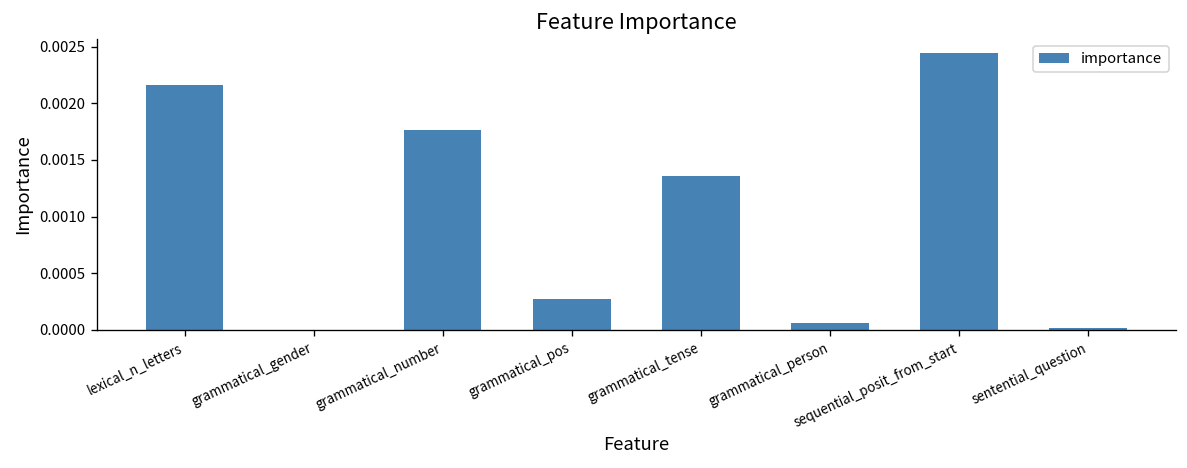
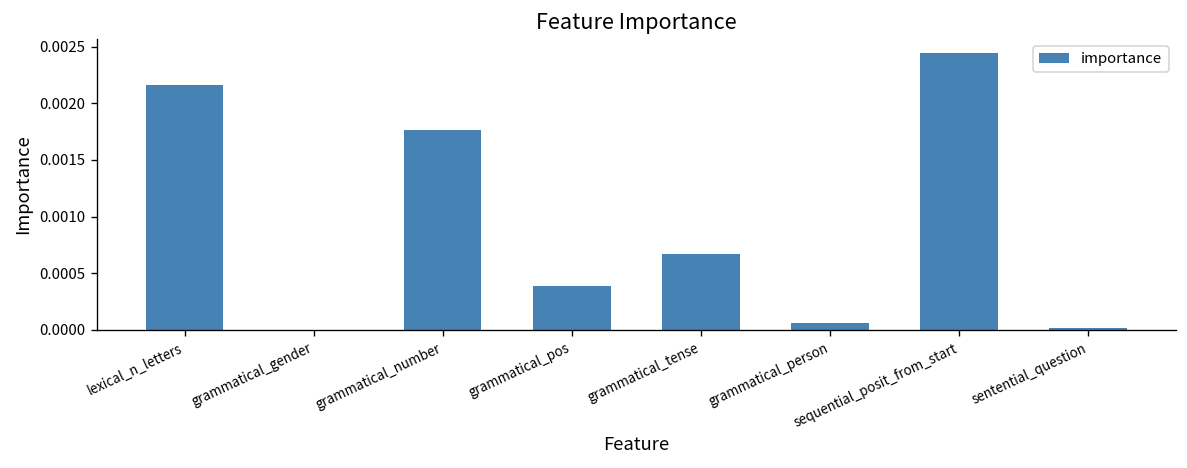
  {
    "lexical_n_letters": 0.0022,
    "grammatical_number": 0.0018,
-   "grammatical_pos": 0.0003,
-   "grammatical_tense": 0.0014,
+   "grammatical_pos": 0.0004,
+   "grammatical_tense": 0.0007,
    "grammatical_person": 0.0001,
    "sequential_posit_from_start": 0.0024
  }
